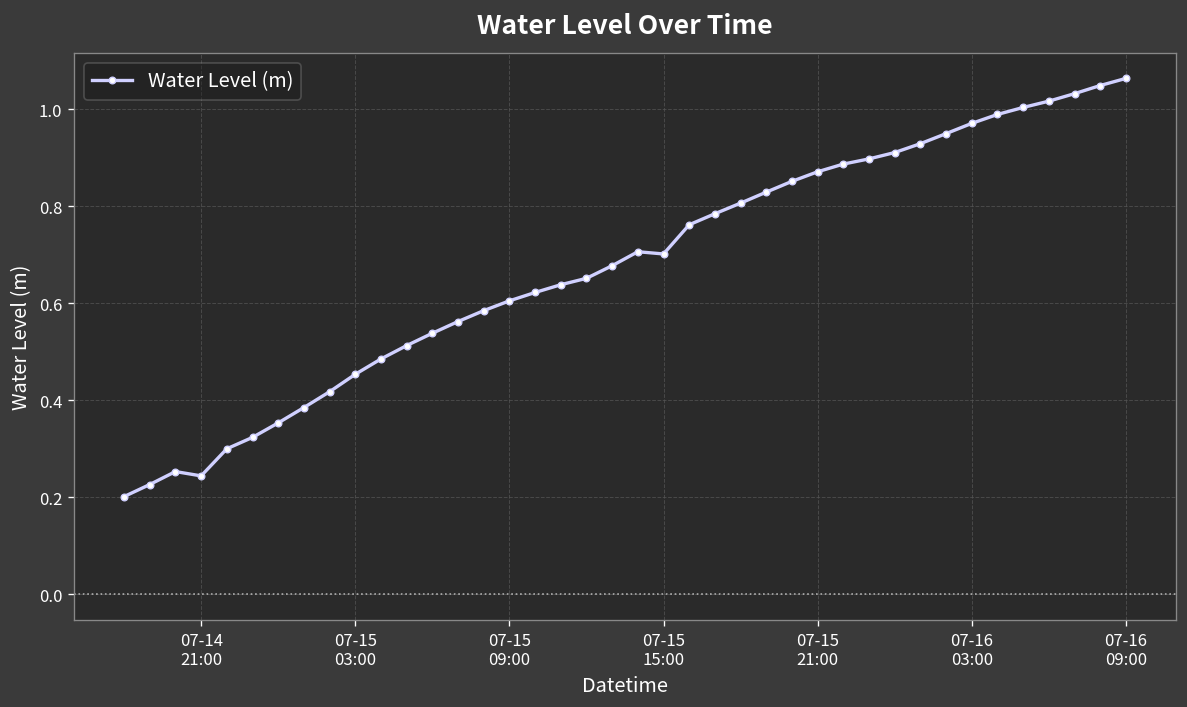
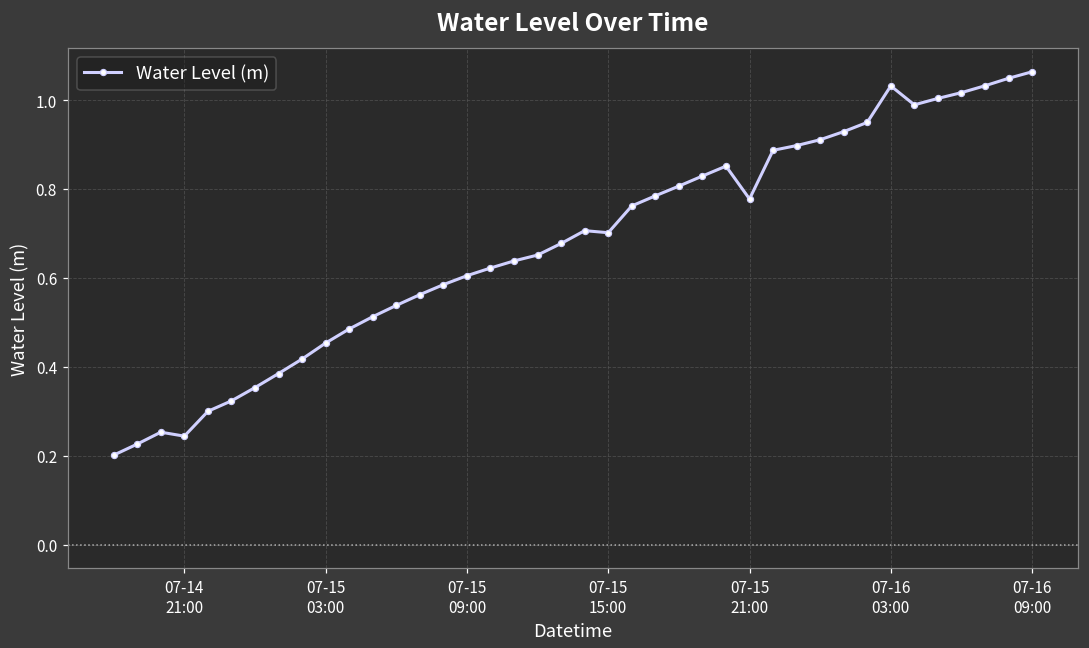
  {
    "07-14 21:00": 0.24,
    "07-15 03:00": 0.45,
    "07-15 09:00": 0.60,
    "07-15 15:00": 0.70,
-   "07-15 21:00": 0.87,
-   "07-16 03:00": 0.97,
+   "07-15 21:00": 0.78,
+   "07-16 03:00": 1.03,
    "07-16 09:00": 1.06
  }
